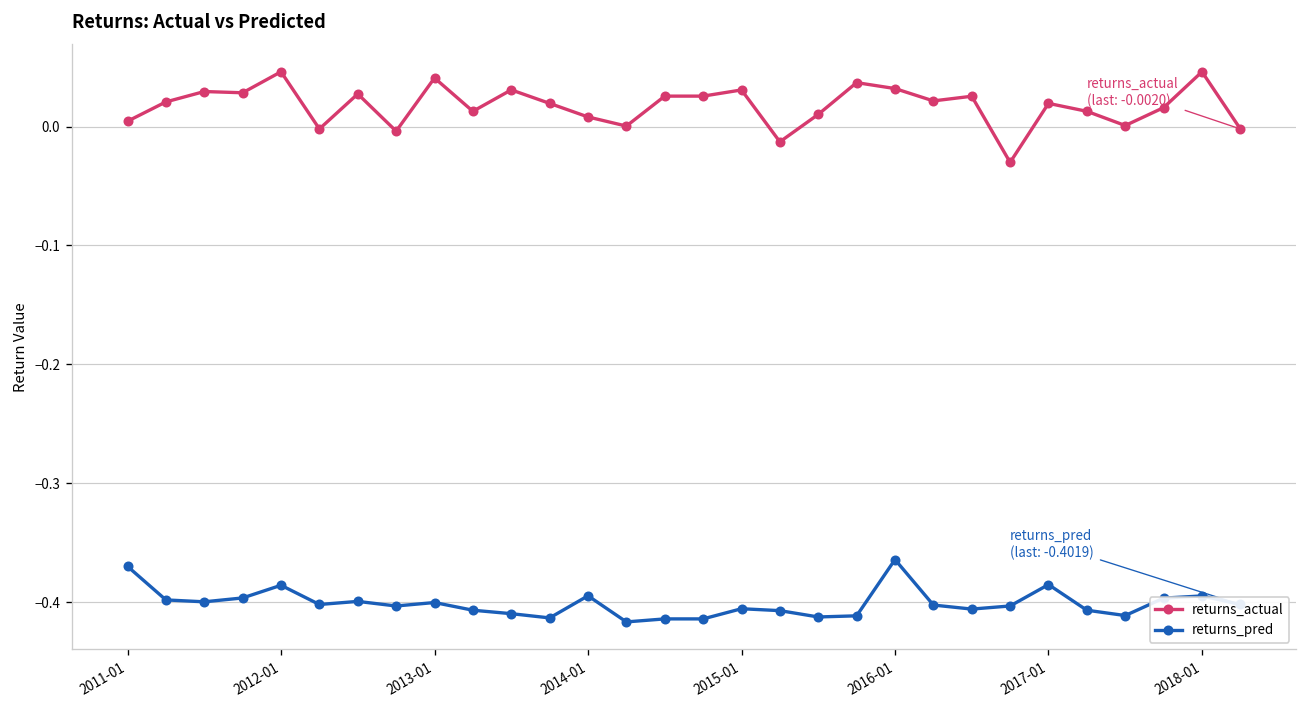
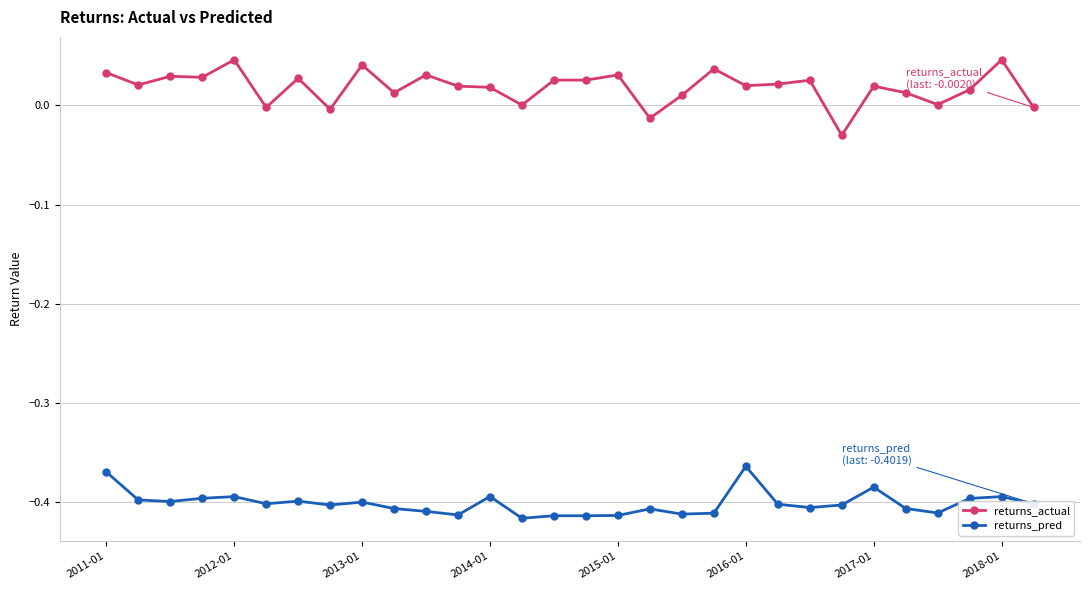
  {
    "returns_actual": {
-     "2011-01": 0.00,
+     "2011-01": 0.03,
      "2012-01": 0.05,
      "2013-01": 0.04,
-     "2014-01": 0.01,
+     "2014-01": 0.02,
      "2015-01": 0.03,
-     "2016-01": 0.03,
+     "2016-01": 0.02,
      "2017-01": 0.02,
      "2018-01": 0.05
    },
    "returns_pred": {
      "2011-01": -0.37,
-     "2012-01": -0.386,
+     "2012-01": -0.395,
      "2013-01": -0.40,
      "2014-01": -0.39,
-     "2015-01": -0.405,
+     "2015-01": -0.414,
      "2016-01": -0.36
    }
  }
